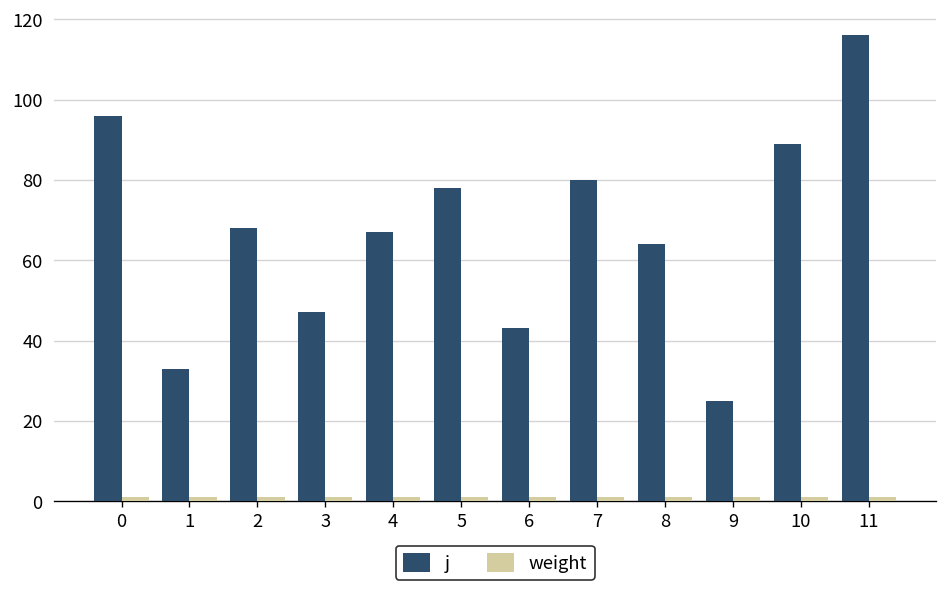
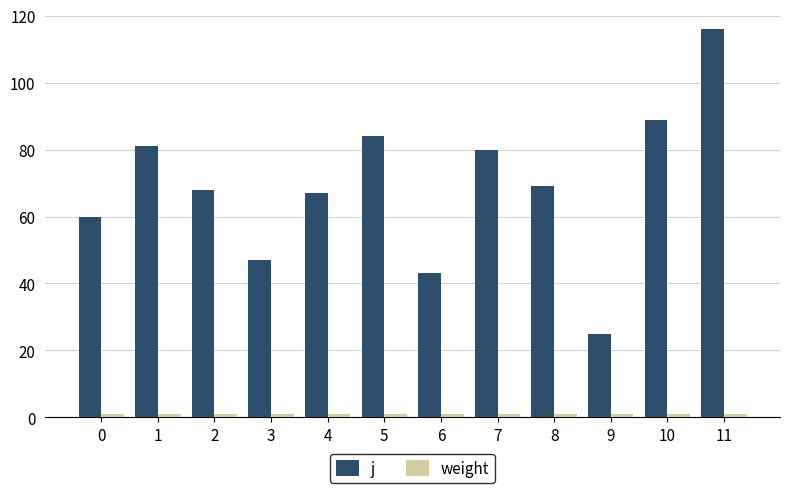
  {
    "j": {
-     "0": 96,
-     "1": 33,
+     "0": 60,
+     "1": 81,
      "2": 68,
      "3": 47,
      "4": 67,
-     "5": 78,
+     "5": 84,
      "6": 43,
      "7": 80,
-     "8": 64,
+     "8": 69,
      "9": 25,
      "10": 89,
      "11": 116
    },
    "weight": {
      "0": 1,
      "1": 1,
      "2": 1,
      "3": 1,
      "4": 1,
      "5": 1,
      "6": 1,
      "7": 1,
      "8": 1,
      "9": 1,
      "10": 1,
      "11": 1
    }
  }
